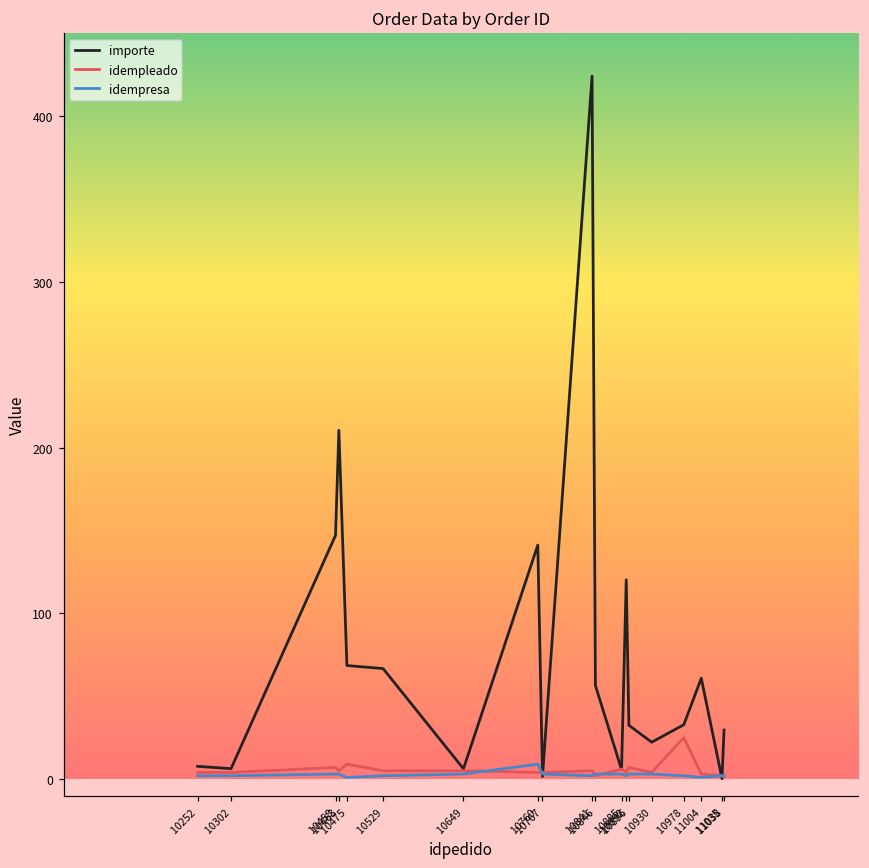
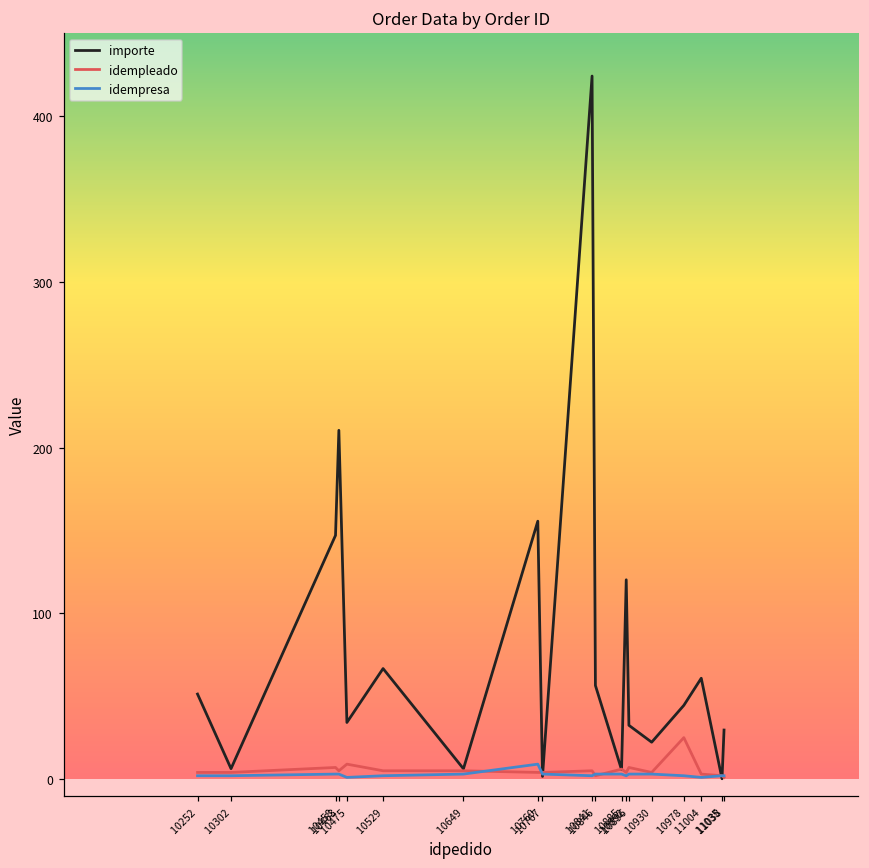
  {
    "importe": {
-     "10252": 8,
+     "10252": 51,
      "10302": 6,
      "10458": 147,
      "10463": 210,
-     "10475": 69,
+     "10475": 34,
      "10529": 67,
-     "10760": 141,
+     "10760": 156,
      "10841": 424,
      "10846": 56,
      "10892": 120,
      "10896": 32,
      "10930": 22,
-     "10978": 33,
+     "10978": 44,
      "11004": 61,
      "11038": 30
    },
    "idempleado": {
      "10252": 4,
      "10302": 4,
      "10458": 7,
      "10463": 5,
      "10475": 9,
      "10529": 5,
      "10760": 4,
      "10841": 5,
      "10892": 4,
      "10896": 7,
      "10978": 25,
      "11004": 3
    },
    "idempresa": {
      "10252": 2,
      "10302": 2,
      "10458": 3,
      "10463": 3,
      "10475": 1,
      "10529": 2,
      "10649": 3,
      "10760": 9,
      "10841": 2,
      "10885": 3,
      "10892": 2,
      "10896": 3,
      "10978": 2,
      "11004": 1
    }
  }
